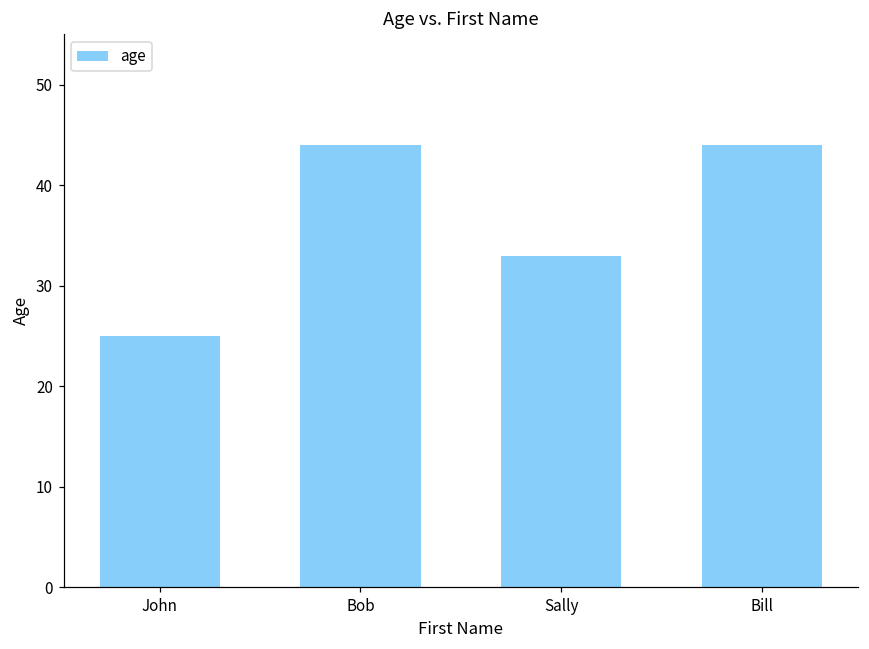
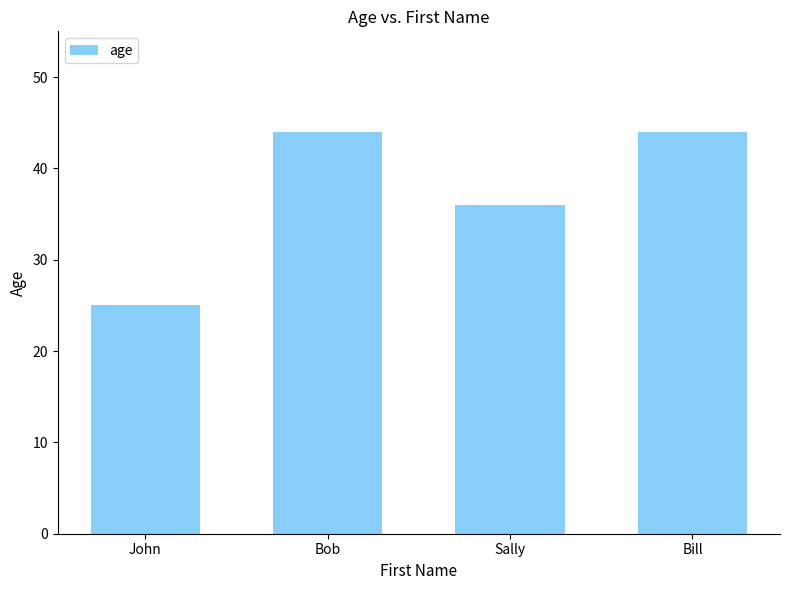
  {
    "John": 25,
    "Bob": 44,
-   "Sally": 33,
+   "Sally": 36,
    "Bill": 44
  }
